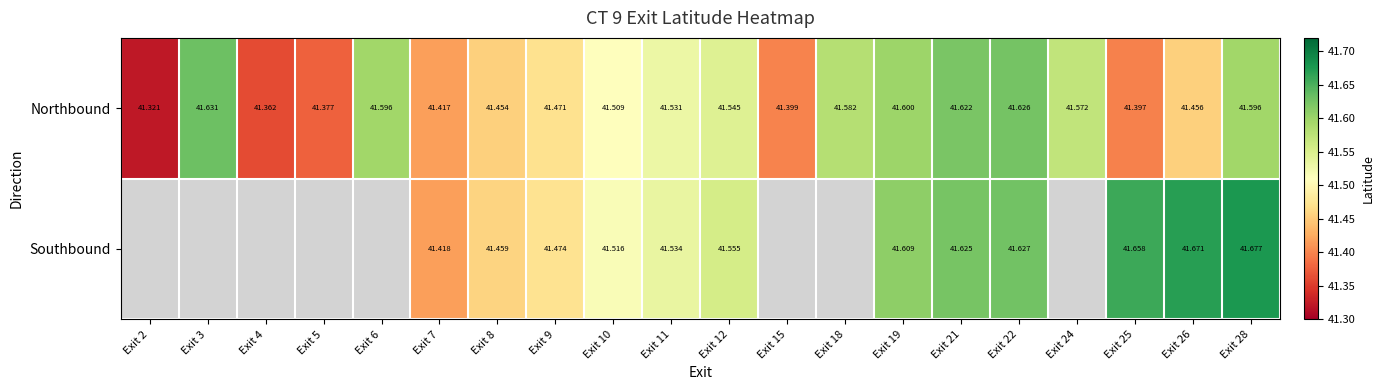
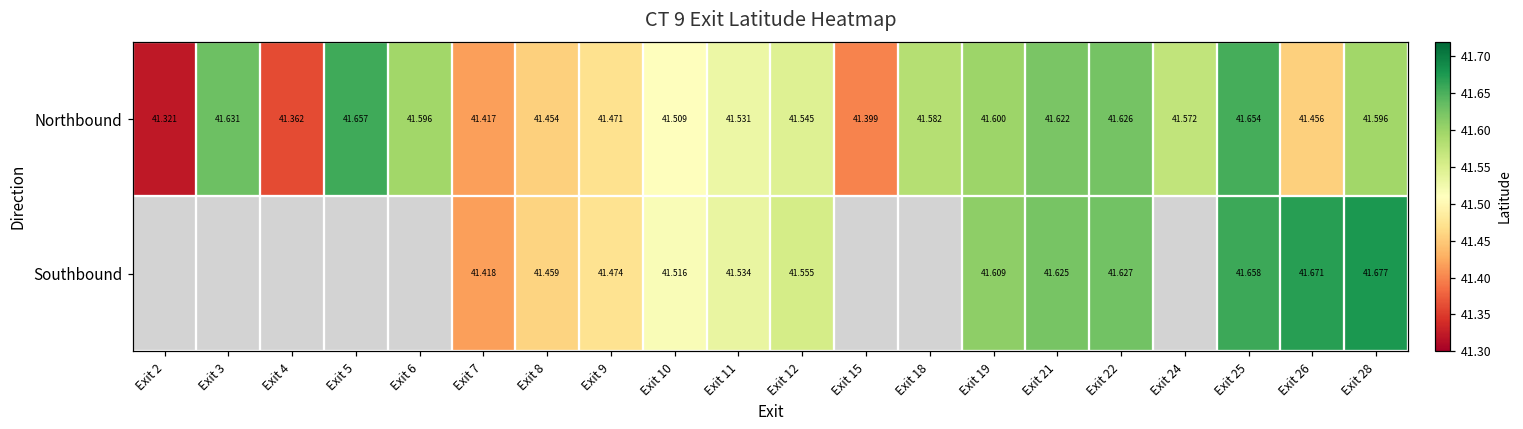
  {
    "Northbound": {
      "Exit 2": 41.321,
      "Exit 3": 41.631,
      "Exit 4": 41.362,
-     "Exit 5": 41.377,
+     "Exit 5": 41.657,
      "Exit 6": 41.596,
      "Exit 7": 41.417,
      "Exit 8": 41.454,
      "Exit 9": 41.471,
      "Exit 10": 41.509,
      "Exit 11": 41.531,
      "Exit 12": 41.545,
      "Exit 15": 41.399,
      "Exit 18": 41.582,
      "Exit 19": 41.600,
      "Exit 21": 41.622,
      "Exit 22": 41.626,
      "Exit 24": 41.572,
-     "Exit 25": 41.397,
+     "Exit 25": 41.654,
      "Exit 26": 41.456,
      "Exit 28": 41.596
    },
    "Southbound": {
      "Exit 7": 41.418,
      "Exit 8": 41.459,
      "Exit 9": 41.474,
      "Exit 10": 41.516,
      "Exit 11": 41.534,
      "Exit 12": 41.555,
      "Exit 19": 41.609,
      "Exit 21": 41.625,
      "Exit 22": 41.627,
      "Exit 25": 41.658,
      "Exit 26": 41.671,
      "Exit 28": 41.677
    }
  }
